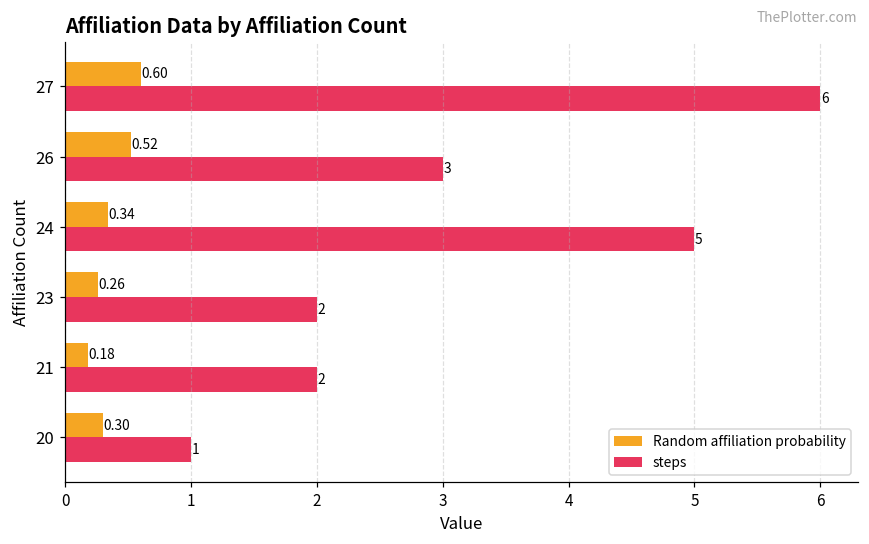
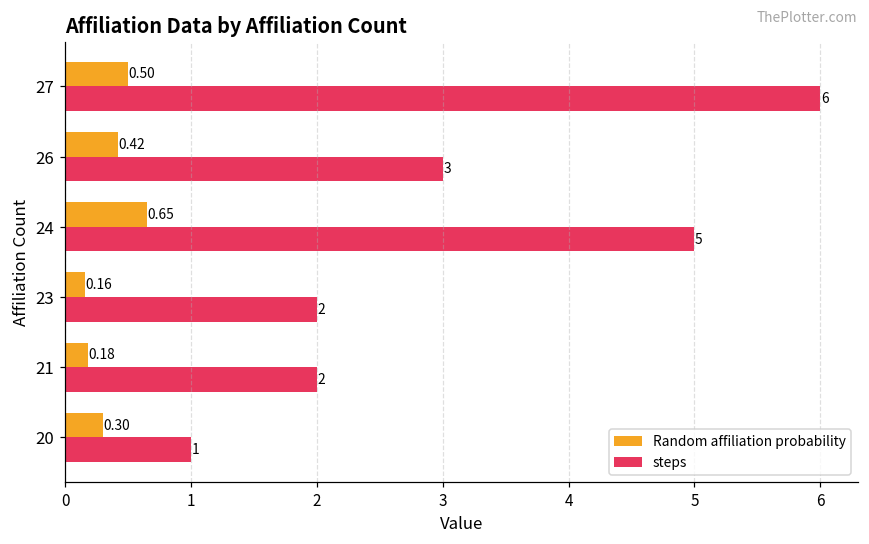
  {
    "Random affiliation probability": {
-     "27": 0.60,
-     "26": 0.52,
-     "24": 0.34,
-     "23": 0.26,
+     "27": 0.50,
+     "26": 0.42,
+     "24": 0.65,
+     "23": 0.16,
      "21": 0.18,
      "20": 0.30
    },
    "steps": {
      "27": 6,
      "26": 3,
      "24": 5,
      "23": 2,
      "21": 2,
      "20": 1
    }
  }
